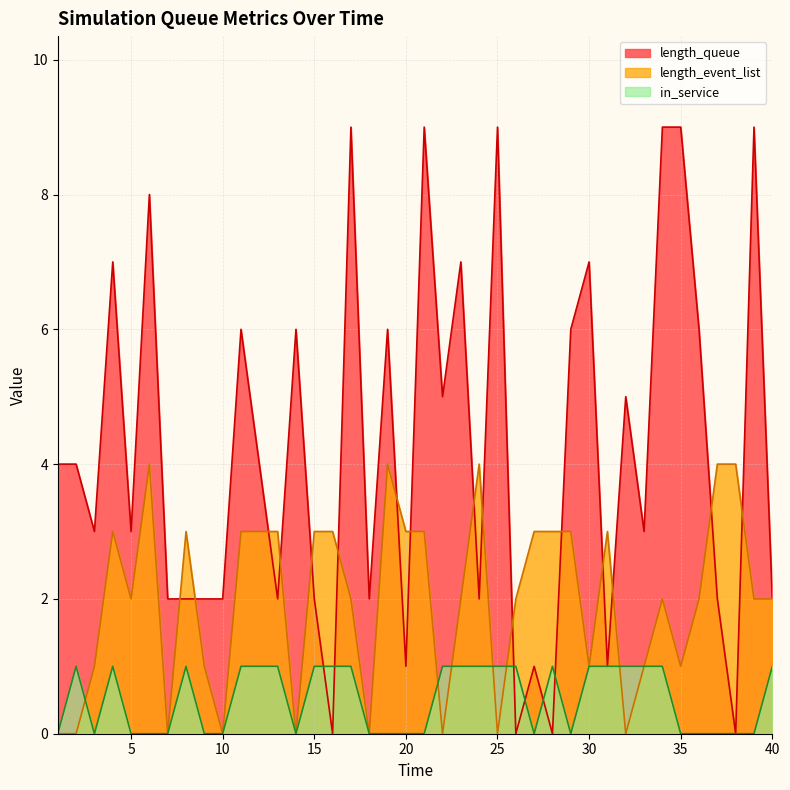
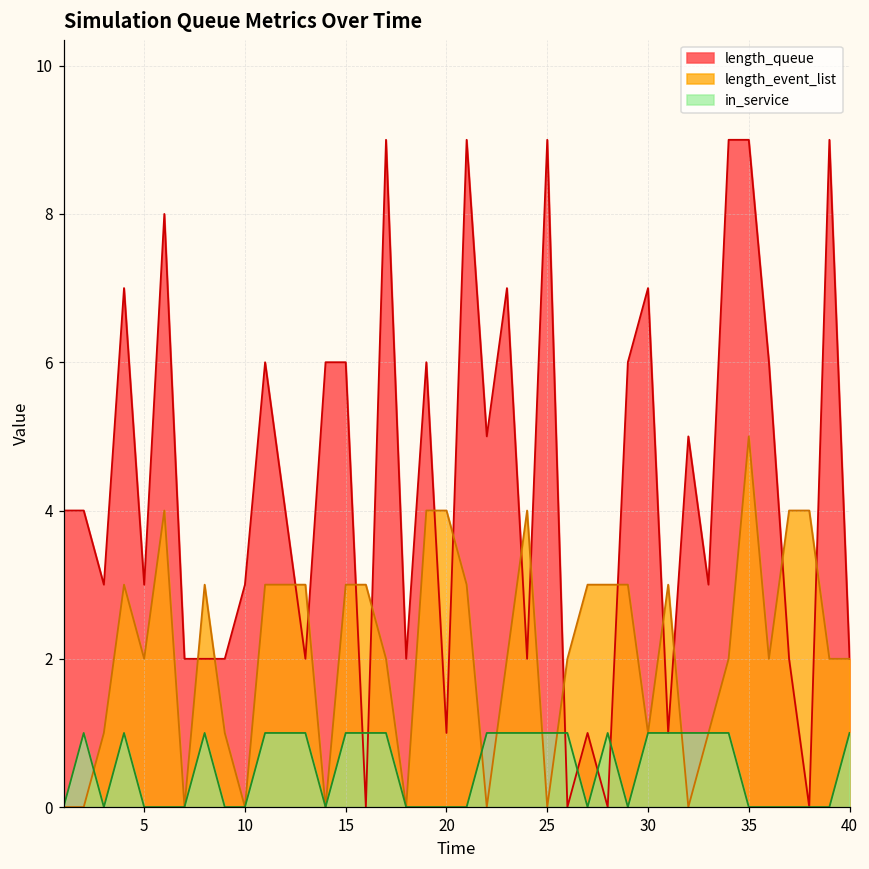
  {
    "length_queue": {
      "5": 3,
-     "10": 2,
-     "15": 2,
+     "10": 3,
+     "15": 6,
      "20": 1,
      "25": 9,
      "30": 7,
      "35": 9
    },
    "length_event_list": {
      "5": 2,
      "15": 3,
-     "20": 3,
+     "20": 4,
      "25": 0,
-     "35": 1
+     "35": 5
    },
    "in_service": {
      "5": 0,
      "15": 1,
      "20": 0,
      "25": 1,
      "35": 0,
      "40": 1
    }
  }
